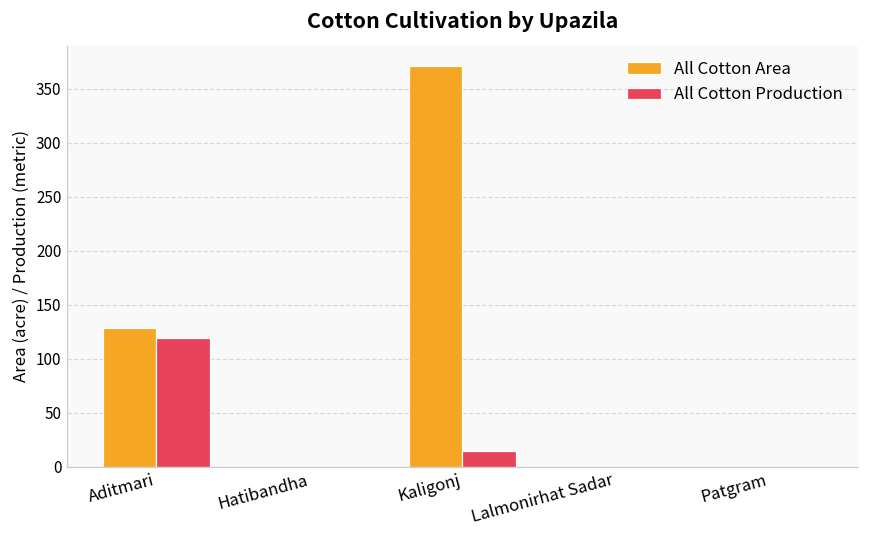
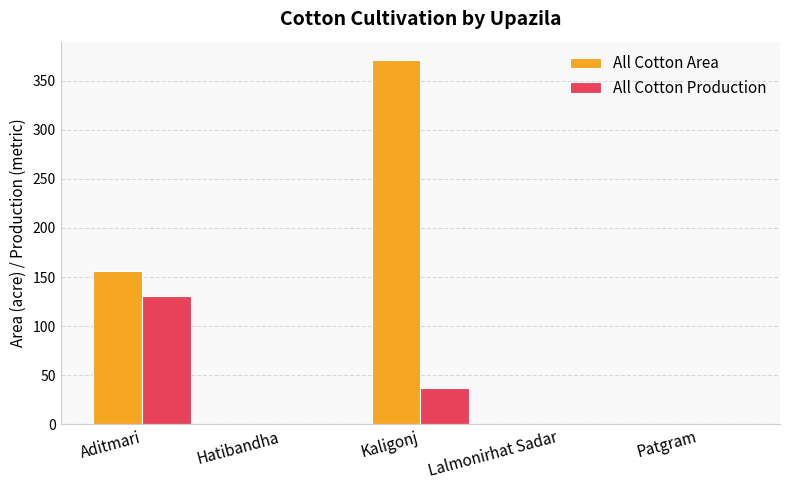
  {
    "All Cotton Area": {
-     "Aditmari": 130,
+     "Aditmari": 160,
      "Hatibandha": 0,
      "Kaligonj": 370,
      "Lalmonirhat Sadar": 0,
      "Patgram": 0
    },
    "All Cotton Production": {
-     "Aditmari": 120,
+     "Aditmari": 130,
      "Hatibandha": 0,
-     "Kaligonj": 20,
+     "Kaligonj": 40,
      "Lalmonirhat Sadar": 0,
      "Patgram": 0
    }
  }
